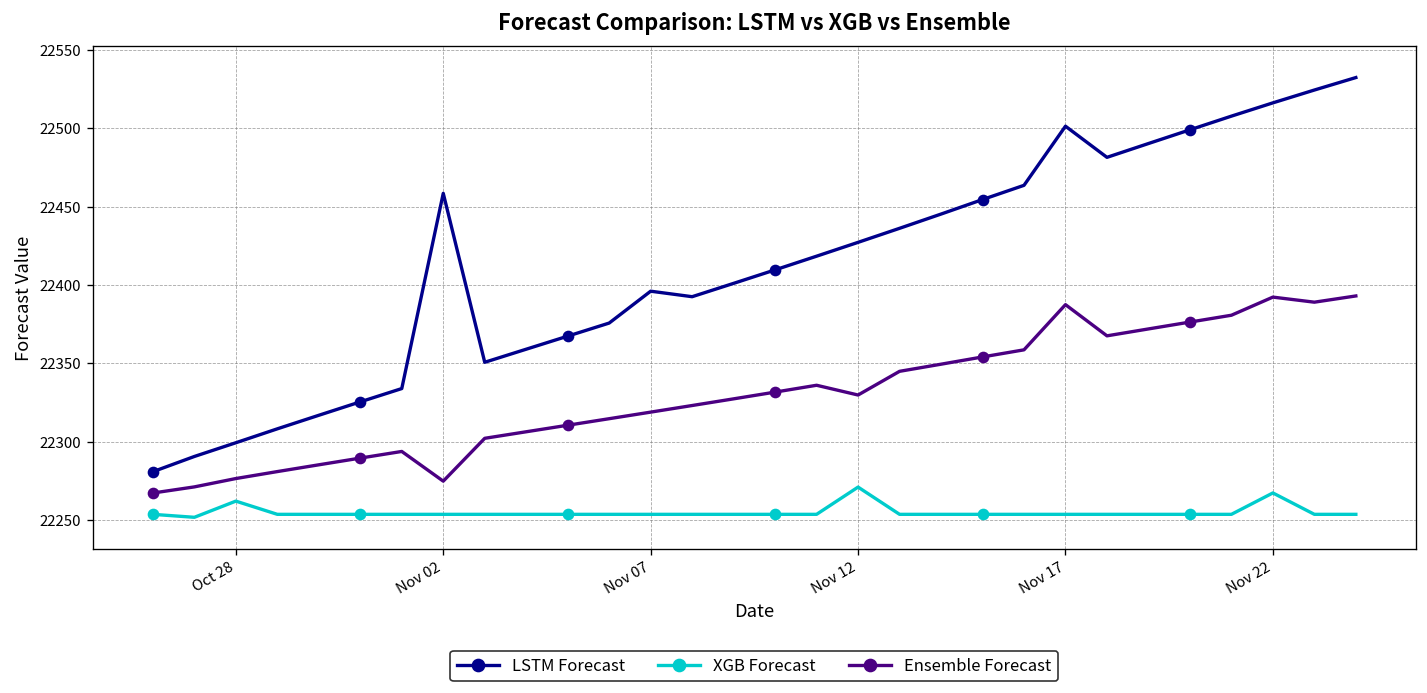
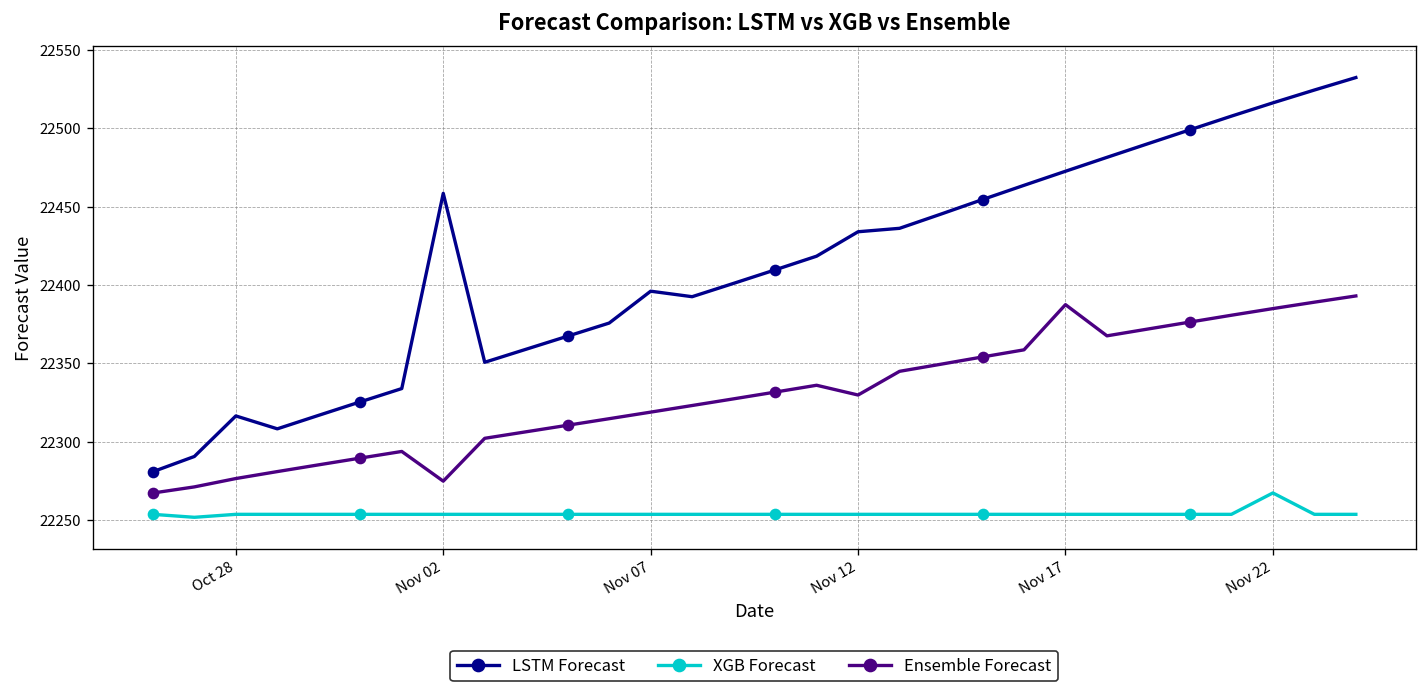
  {
    "LSTM Forecast": {
-     "Oct 28": 22299,
+     "Oct 28": 22316,
      "Nov 02": 22459,
      "Nov 07": 22396,
-     "Nov 12": 22427,
-     "Nov 17": 22501,
+     "Nov 12": 22434,
+     "Nov 17": 22473,
      "Nov 22": 22516
    },
    "XGB Forecast": {
-     "Oct 28": 22262,
+     "Oct 28": 22254,
      "Nov 02": 22254,
      "Nov 07": 22254,
-     "Nov 12": 22271,
+     "Nov 12": 22254,
      "Nov 17": 22254,
      "Nov 22": 22267
    },
    "Ensemble Forecast": {
      "Oct 28": 22277,
      "Nov 02": 22275,
      "Nov 07": 22319,
      "Nov 12": 22330,
      "Nov 17": 22388,
-     "Nov 22": 22392
+     "Nov 22": 22385
    }
  }
